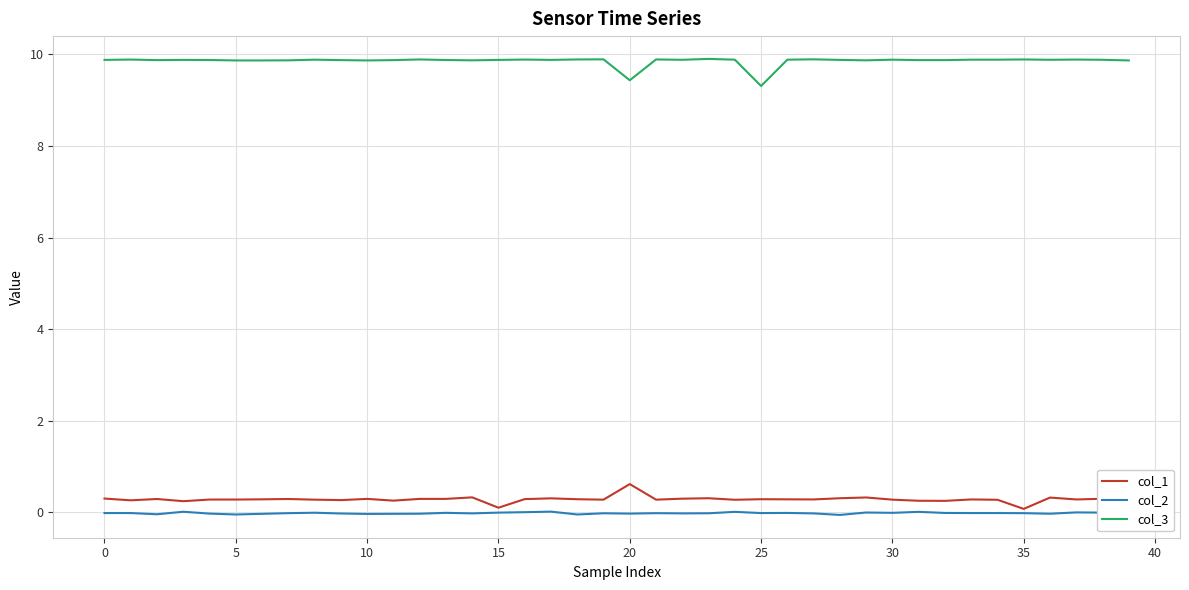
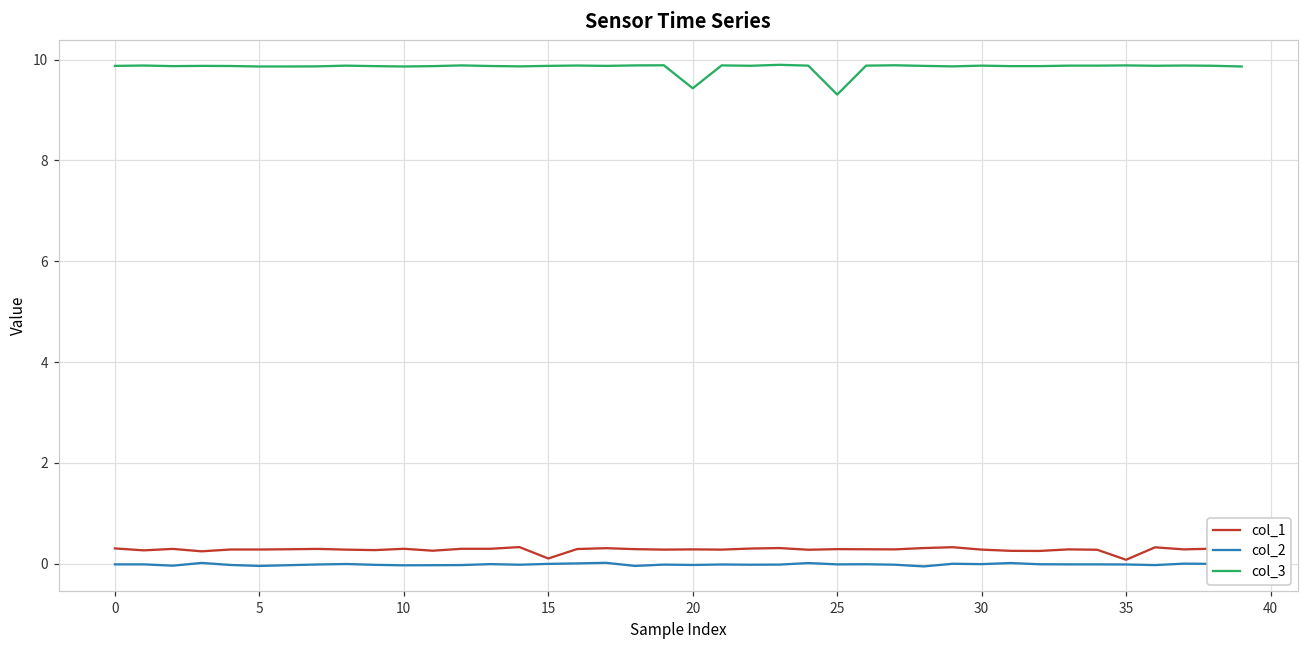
  {
    "col_1": {
      "0": 0.3,
      "5": 0.3,
      "10": 0.3,
      "15": 0.1,
-     "20": 0.6,
+     "20": 0.3,
      "25": 0.3,
      "30": 0.3,
      "35": 0.1
    },
    "col_2": {
      "0": 0.0,
      "5": 0.0,
      "10": 0.0,
      "15": 0.0,
      "20": 0.0,
      "25": 0.0,
      "30": 0.0,
      "35": 0.0
    },
    "col_3": {
      "0": 9.9,
      "5": 9.9,
      "10": 9.9,
      "15": 9.9,
      "20": 9.4,
      "25": 9.3,
      "30": 9.9,
      "35": 9.9
    }
  }
